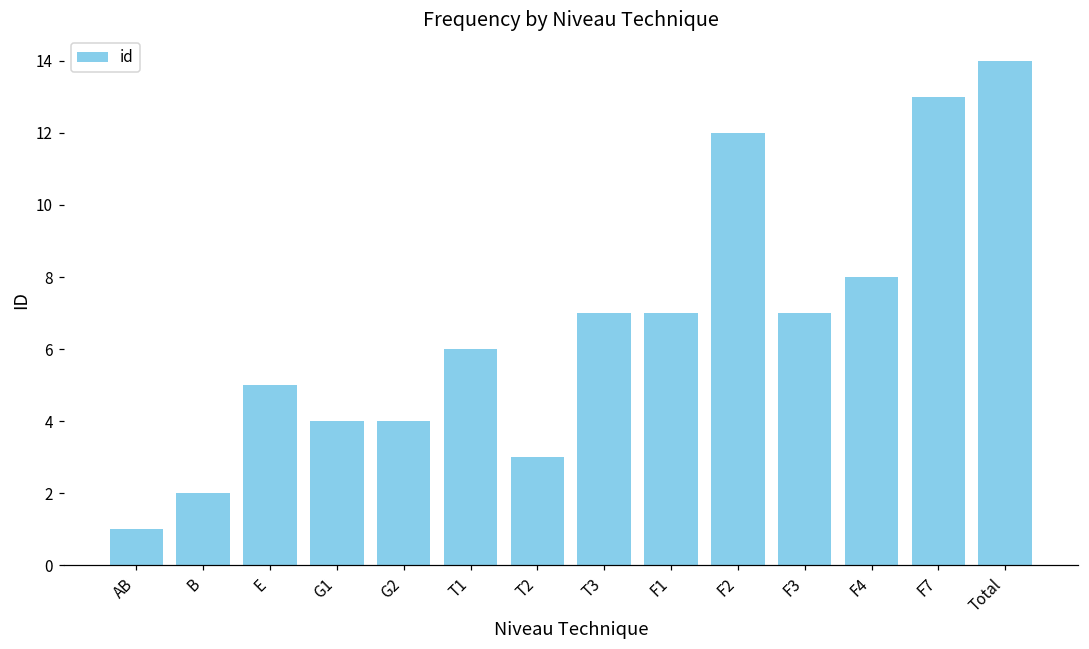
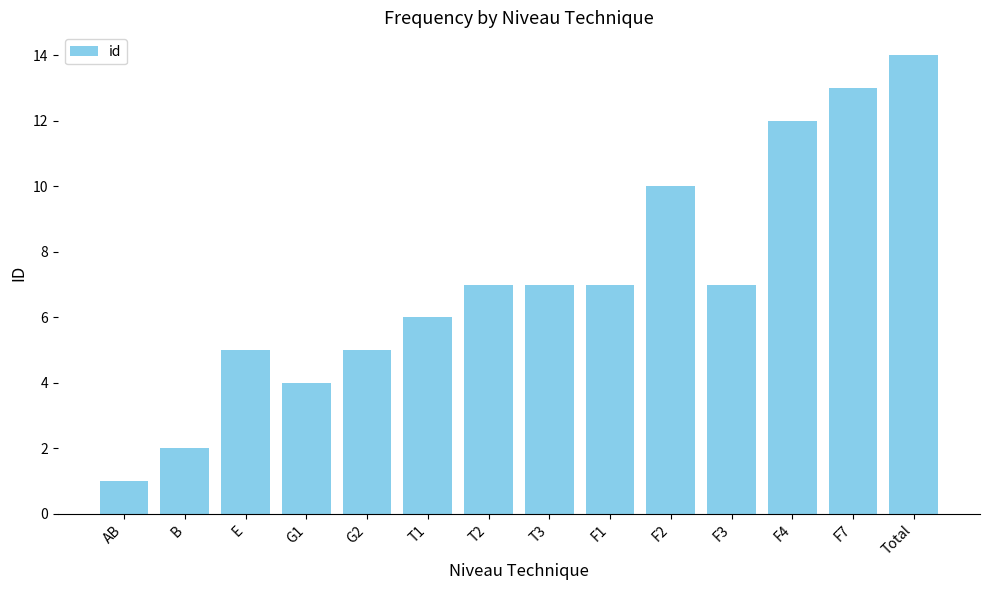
  {
    "AB": 1,
    "B": 2,
    "E": 5,
    "G1": 4,
-   "G2": 4,
+   "G2": 5,
    "T1": 6,
-   "T2": 3,
+   "T2": 7,
    "T3": 7,
    "F1": 7,
-   "F2": 12,
+   "F2": 10,
    "F3": 7,
-   "F4": 8,
+   "F4": 12,
    "F7": 13,
    "Total": 14
  }
